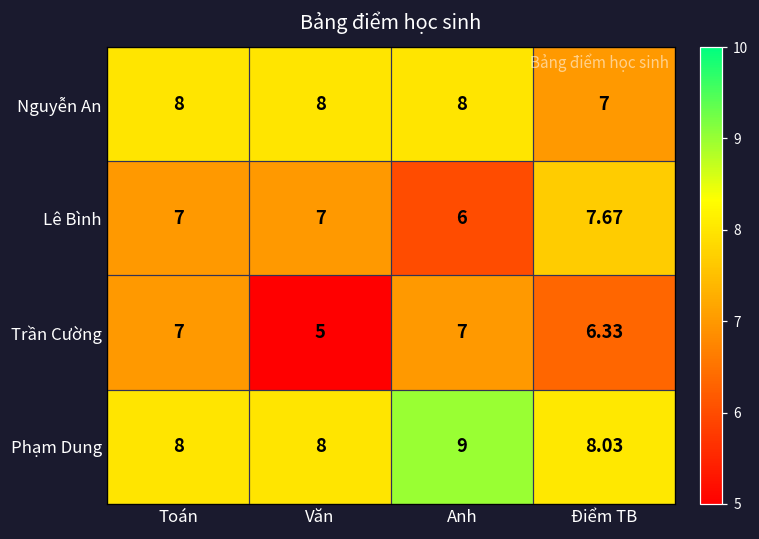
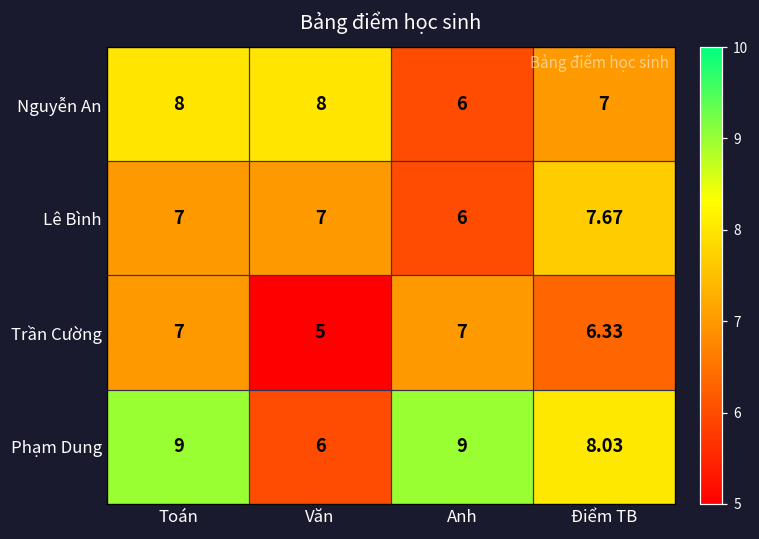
  {
    "Nguyễn An": {
      "Toán": 8,
      "Văn": 8,
-     "Anh": 8
+     "Anh": 6
    },
    "Lê Bình": {
      "Toán": 7,
      "Văn": 7,
      "Anh": 6,
      "Điểm TB": 7.67
    },
    "Trần Cường": {
      "Toán": 7,
      "Văn": 5,
      "Anh": 7,
      "Điểm TB": 6.33
    },
    "Phạm Dung": {
-     "Toán": 8,
-     "Văn": 8,
+     "Toán": 9,
+     "Văn": 6,
      "Anh": 9,
      "Điểm TB": 8.03
    }
  }
